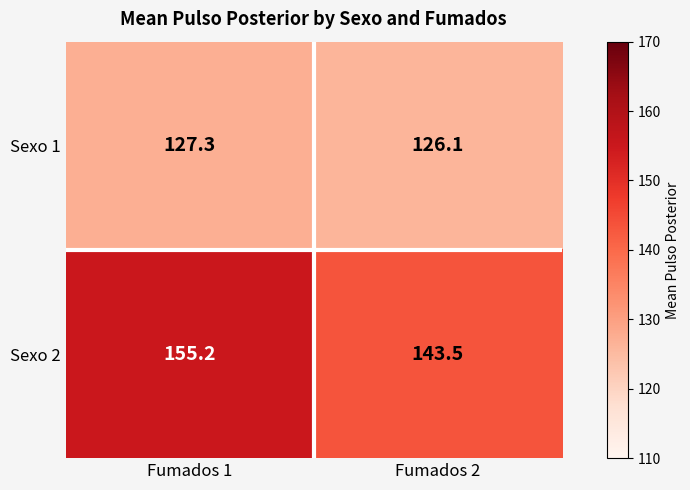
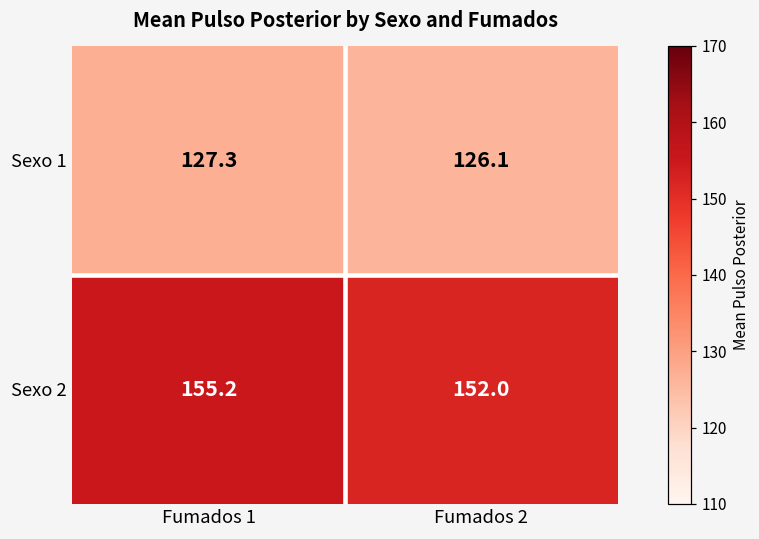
  {
    "Sexo 1": {
      "Fumados 1": 127.3,
      "Fumados 2": 126.1
    },
    "Sexo 2": {
      "Fumados 1": 155.2,
-     "Fumados 2": 143.5
+     "Fumados 2": 152.0
    }
  }
